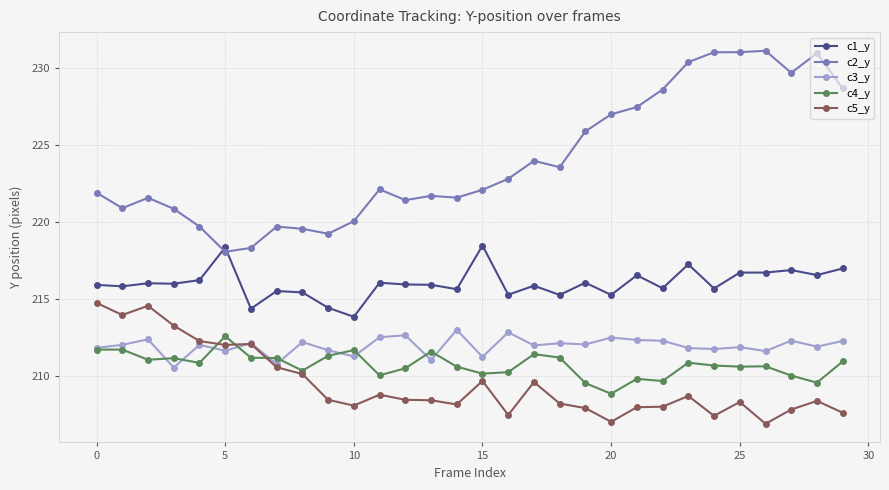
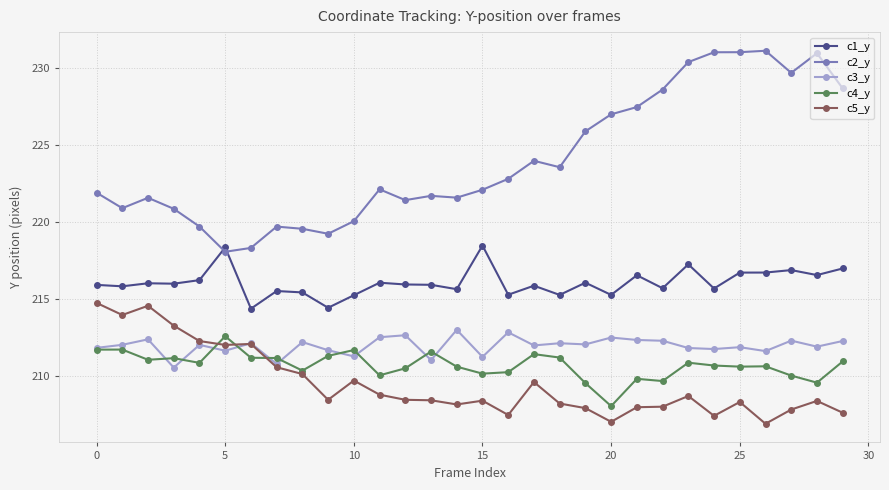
  {
    "c1_y": {
      "0": 215.9,
      "5": 218.4,
-     "10": 213.9,
+     "10": 215.3,
      "15": 218.5,
      "20": 215.3,
      "25": 216.7
    },
    "c4_y": {
      "5": 212.6,
      "10": 211.7,
      "15": 210.2,
-     "20": 208.9,
+     "20": 208.1,
      "25": 210.6
    },
    "c5_y": {
      "0": 214.8,
      "5": 212.0,
-     "10": 208.1,
-     "15": 209.7,
+     "10": 209.7,
+     "15": 208.4,
      "20": 207.0,
      "25": 208.3
    }
  }
